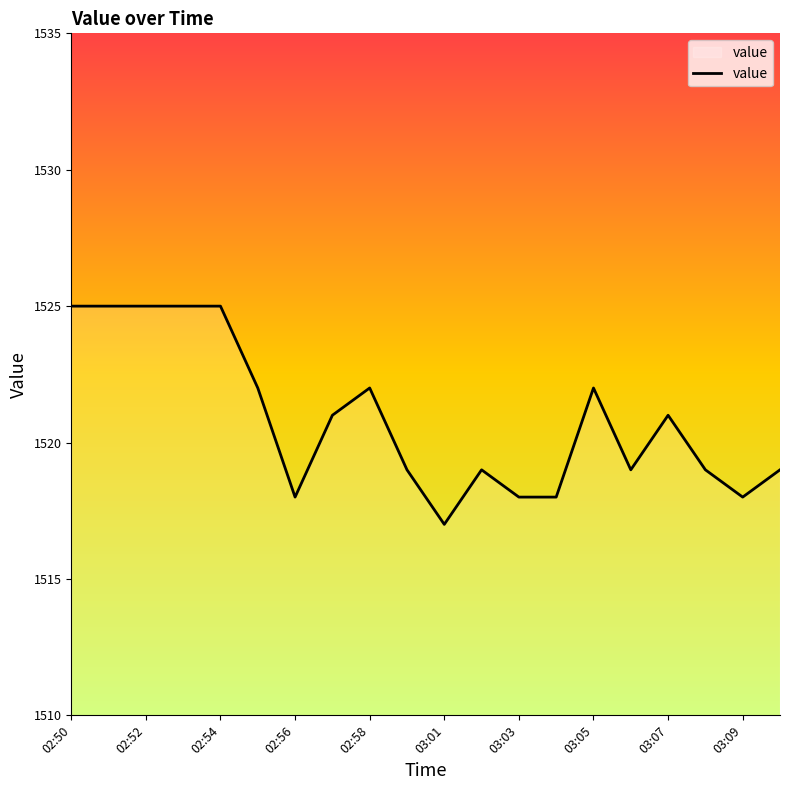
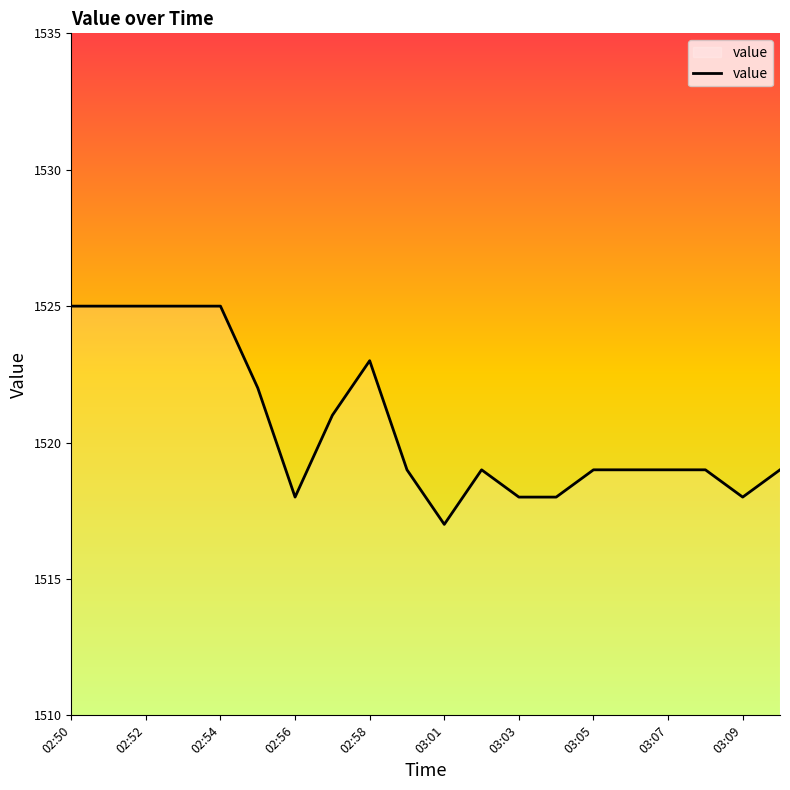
  {
    "02:50": 1525,
    "02:52": 1525,
    "02:54": 1525,
    "02:56": 1518,
-   "02:58": 1522,
+   "02:58": 1523,
    "03:01": 1517,
    "03:03": 1518,
-   "03:05": 1522,
-   "03:07": 1521,
+   "03:05": 1519,
+   "03:07": 1519,
    "03:09": 1518
  }
